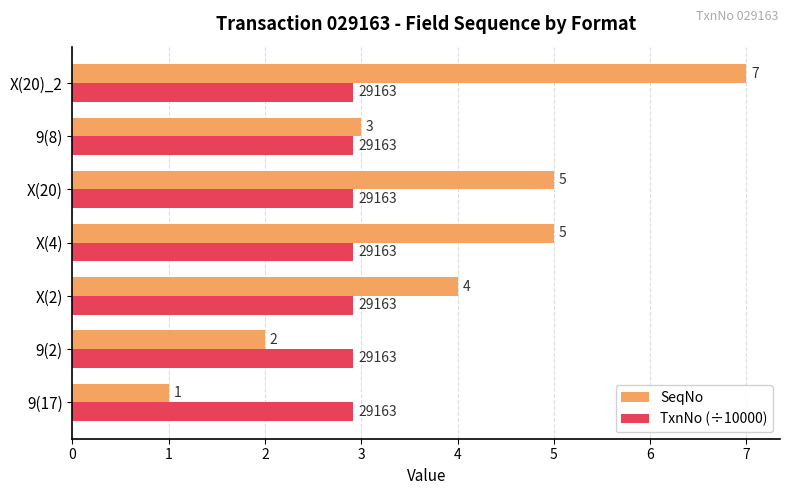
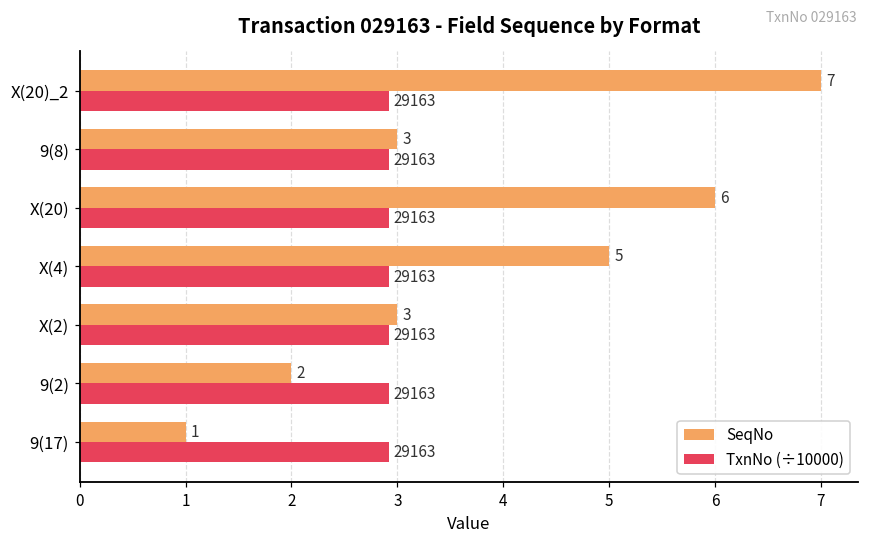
  {
    "SeqNo": {
      "X(20)_2": 7,
      "9(8)": 3,
-     "X(20)": 5,
+     "X(20)": 6,
      "X(4)": 5,
-     "X(2)": 4,
+     "X(2)": 3,
      "9(2)": 2,
      "9(17)": 1
    }
  }
